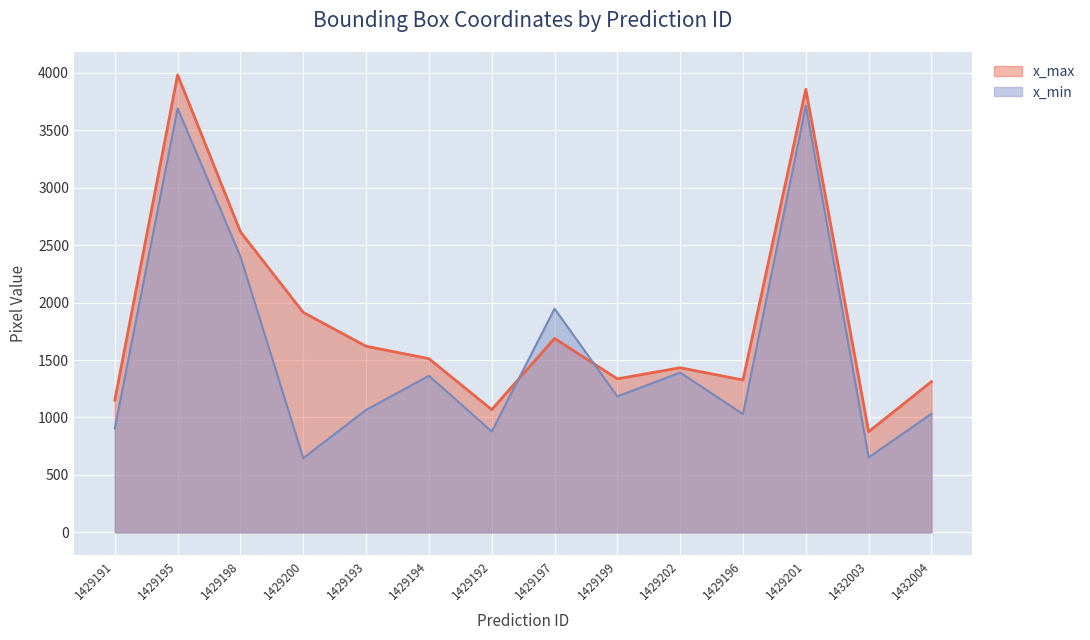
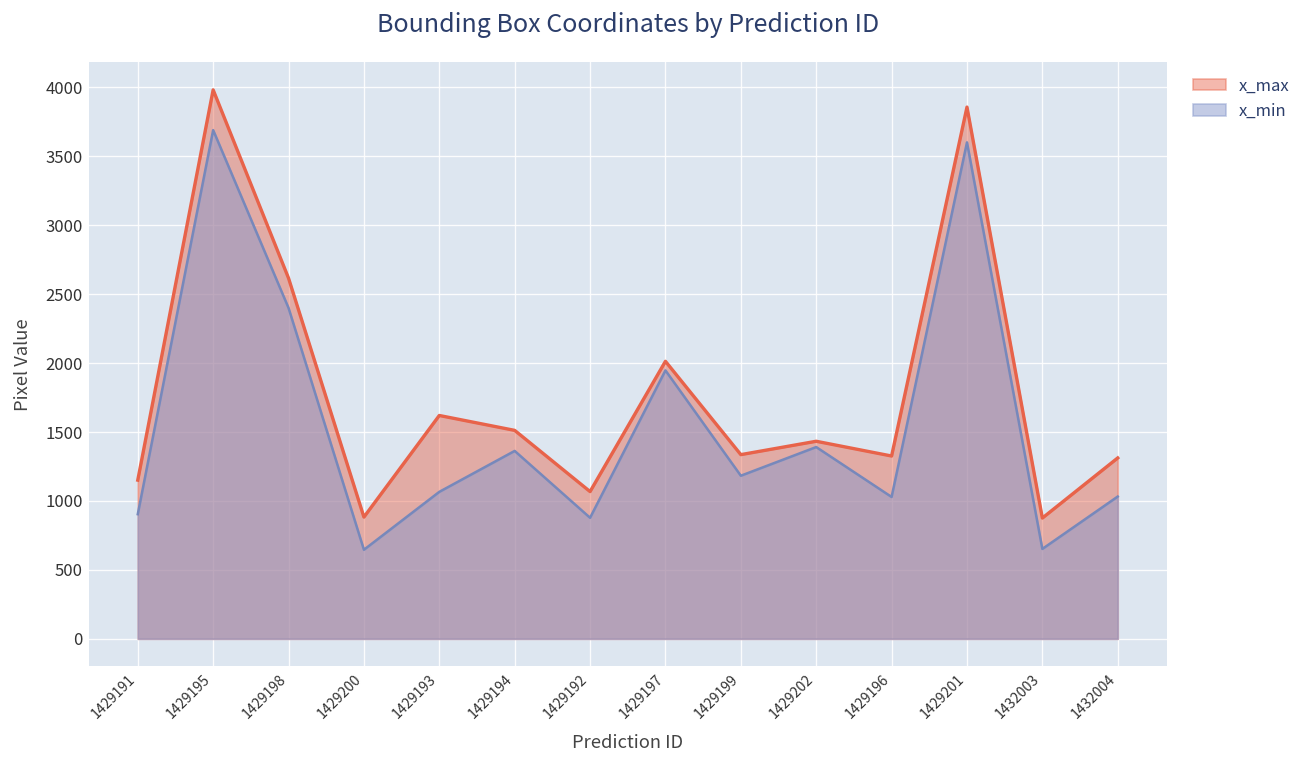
  {
    "x_max": {
      "1429191": 1150,
      "1429195": 3980,
      "1429198": 2620,
-     "1429200": 1910,
+     "1429200": 880,
      "1429193": 1620,
      "1429194": 1510,
      "1429192": 1070,
-     "1429197": 1690,
+     "1429197": 2010,
      "1429199": 1340,
      "1429202": 1430,
      "1429196": 1330,
      "1429201": 3860,
      "1432003": 880,
      "1432004": 1310
    },
    "x_min": {
      "1429191": 900,
      "1429195": 3690,
      "1429198": 2400,
      "1429200": 650,
      "1429193": 1070,
      "1429194": 1360,
      "1429192": 880,
      "1429197": 1950,
      "1429199": 1180,
      "1429202": 1390,
      "1429196": 1030,
-     "1429201": 3720,
+     "1429201": 3600,
      "1432003": 650,
      "1432004": 1030
    }
  }
